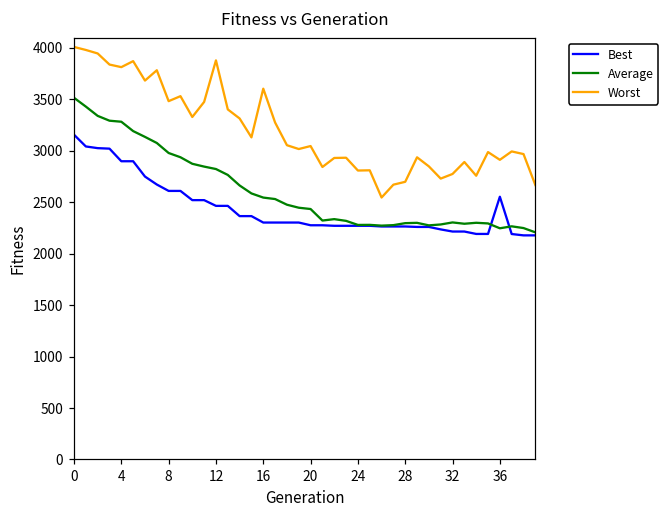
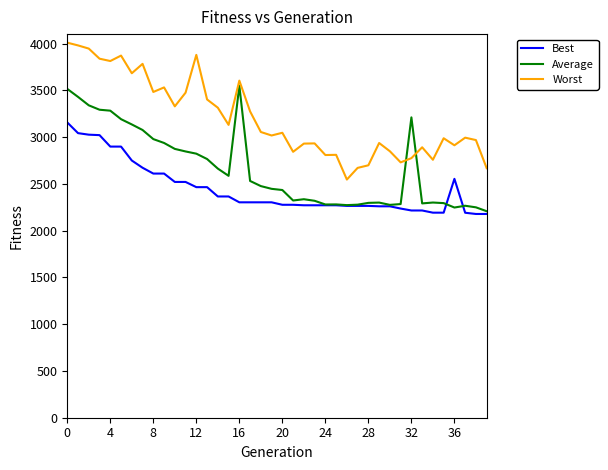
  {
    "Best": {
      "0": 3200,
      "4": 2900,
      "8": 2600,
      "12": 2500,
      "16": 2300,
      "20": 2300,
      "28": 2300,
      "32": 2200,
      "36": 2600
    },
    "Average": {
      "0": 3500,
      "4": 3300,
      "8": 3000,
      "12": 2800,
-     "16": 2500,
+     "16": 3500,
      "20": 2400,
      "28": 2300,
-     "32": 2300,
+     "32": 3200,
      "36": 2200
    },
    "Worst": {
      "0": 4000,
      "4": 3800,
      "8": 3500,
      "12": 3900,
      "16": 3600,
      "20": 3000,
      "24": 2800,
      "28": 2700,
      "32": 2800,
      "36": 2900
    }
  }
